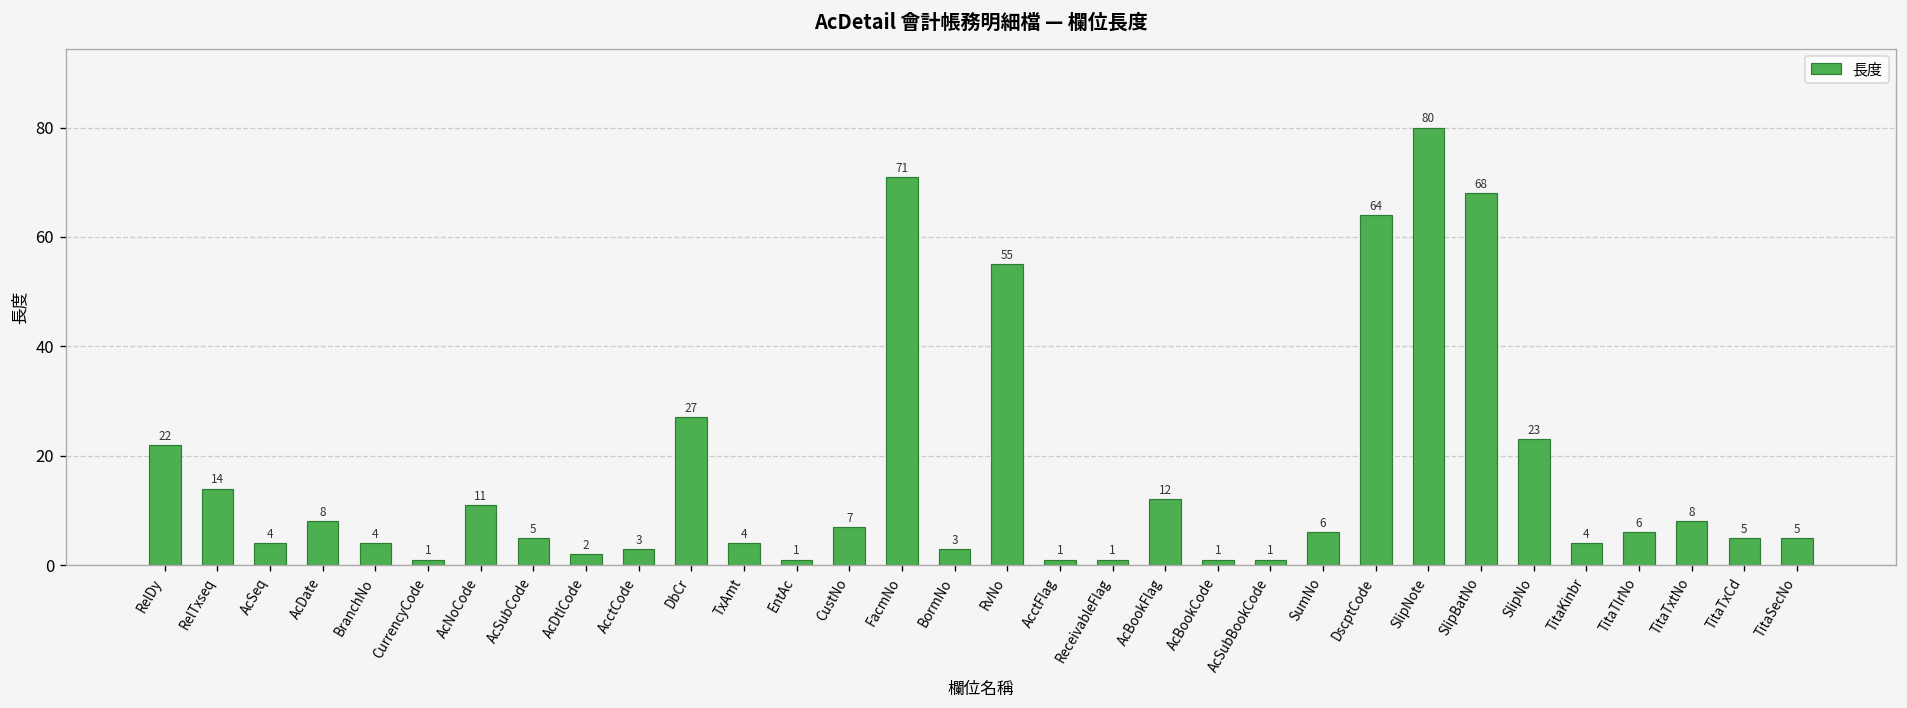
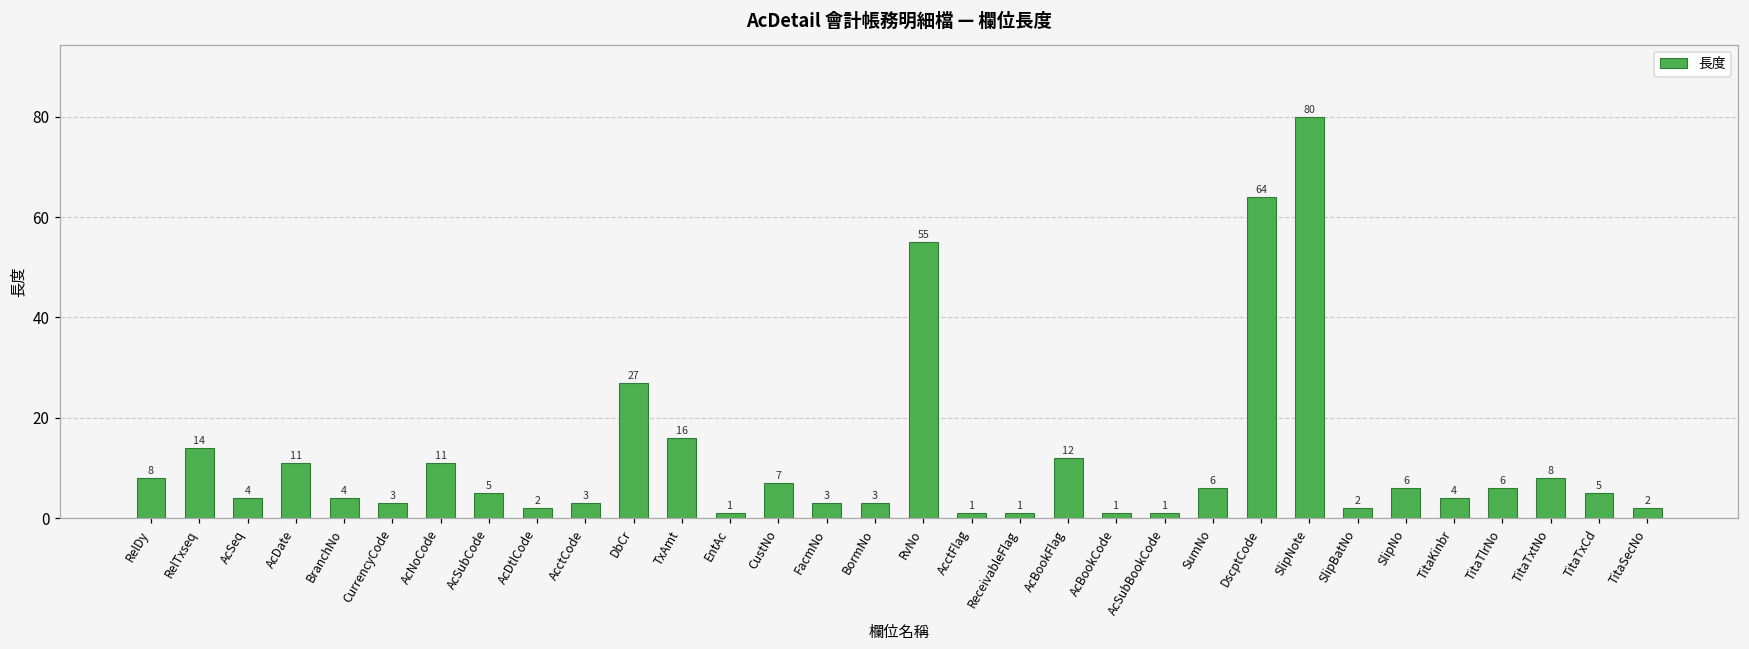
  {
-   "RelDy": 22,
+   "RelDy": 8,
    "RelTxseq": 14,
    "AcSeq": 4,
-   "AcDate": 8,
+   "AcDate": 11,
    "BranchNo": 4,
-   "CurrencyCode": 1,
+   "CurrencyCode": 3,
    "AcNoCode": 11,
    "AcSubCode": 5,
    "AcDtlCode": 2,
    "AcctCode": 3,
    "DbCr": 27,
-   "TxAmt": 4,
+   "TxAmt": 16,
    "EntAc": 1,
    "CustNo": 7,
-   "FacmNo": 71,
+   "FacmNo": 3,
    "BormNo": 3,
    "RvNo": 55,
    "AcctFlag": 1,
    "ReceivableFlag": 1,
    "AcBookFlag": 12,
    "AcBookCode": 1,
    "AcSubBookCode": 1,
    "SumNo": 6,
    "DscptCode": 64,
    "SlipNote": 80,
-   "SlipBatNo": 68,
-   "SlipNo": 23,
+   "SlipBatNo": 2,
+   "SlipNo": 6,
    "TitaKinbr": 4,
    "TitaTlrNo": 6,
    "TitaTxtNo": 8,
    "TitaTxCd": 5,
-   "TitaSecNo": 5
+   "TitaSecNo": 2
  }
